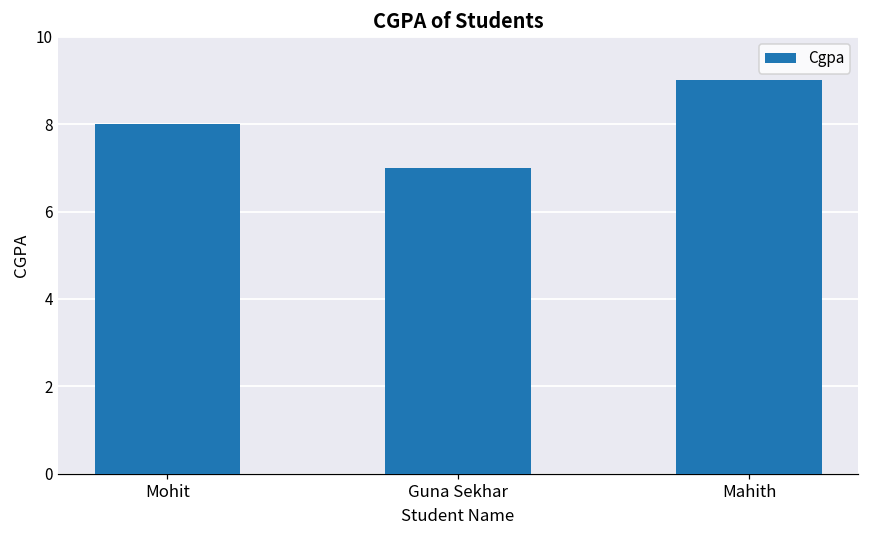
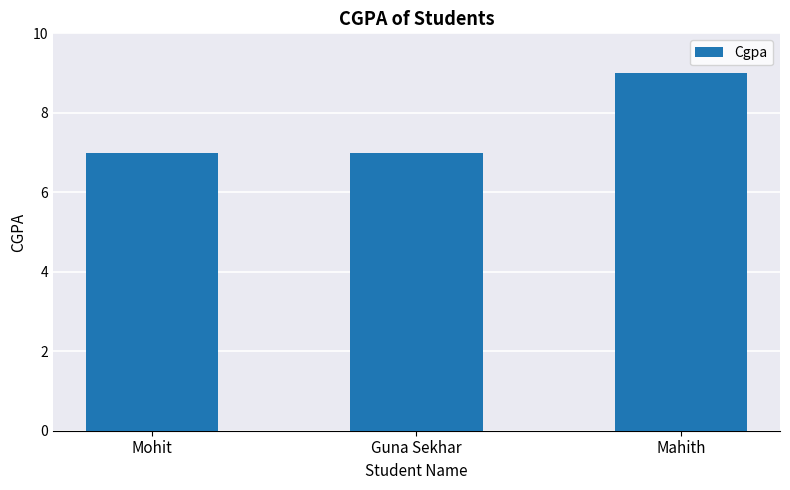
  {
-   "Mohit": 8,
+   "Mohit": 7,
    "Guna Sekhar": 7,
    "Mahith": 9
  }
